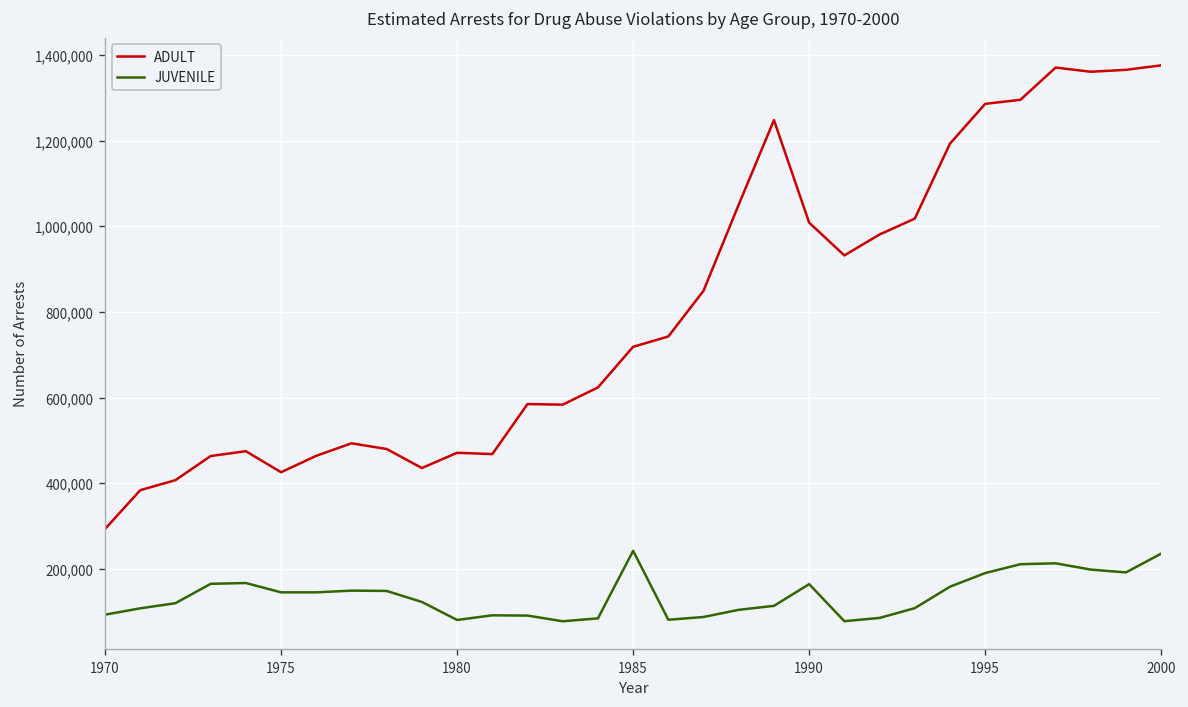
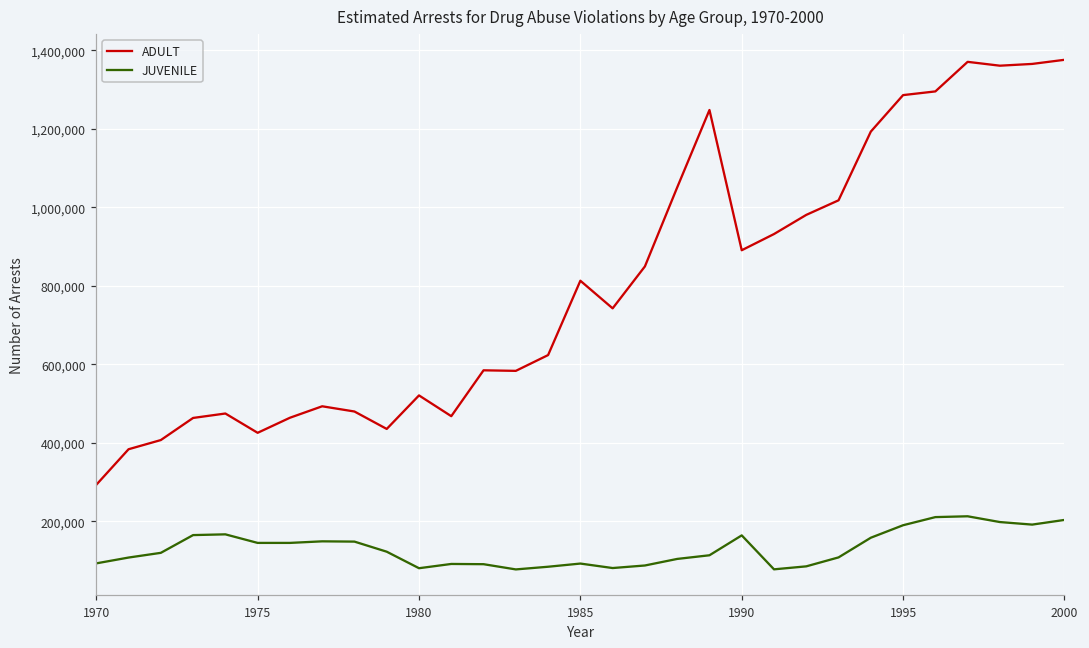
  {
    "ADULT": {
      "1970": "290,000",
      "1975": "430,000",
-     "1980": "470,000",
-     "1985": "720,000",
-     "1990": "1,010,000",
+     "1980": "520,000",
+     "1985": "810,000",
+     "1990": "890,000",
      "1995": "1,290,000",
      "2000": "1,380,000"
    },
    "JUVENILE": {
      "1970": "90,000",
      "1975": "150,000",
      "1980": "80,000",
-     "1985": "240,000",
+     "1985": "90,000",
      "1990": "160,000",
      "1995": "190,000",
-     "2000": "240,000"
+     "2000": "200,000"
    }
  }
